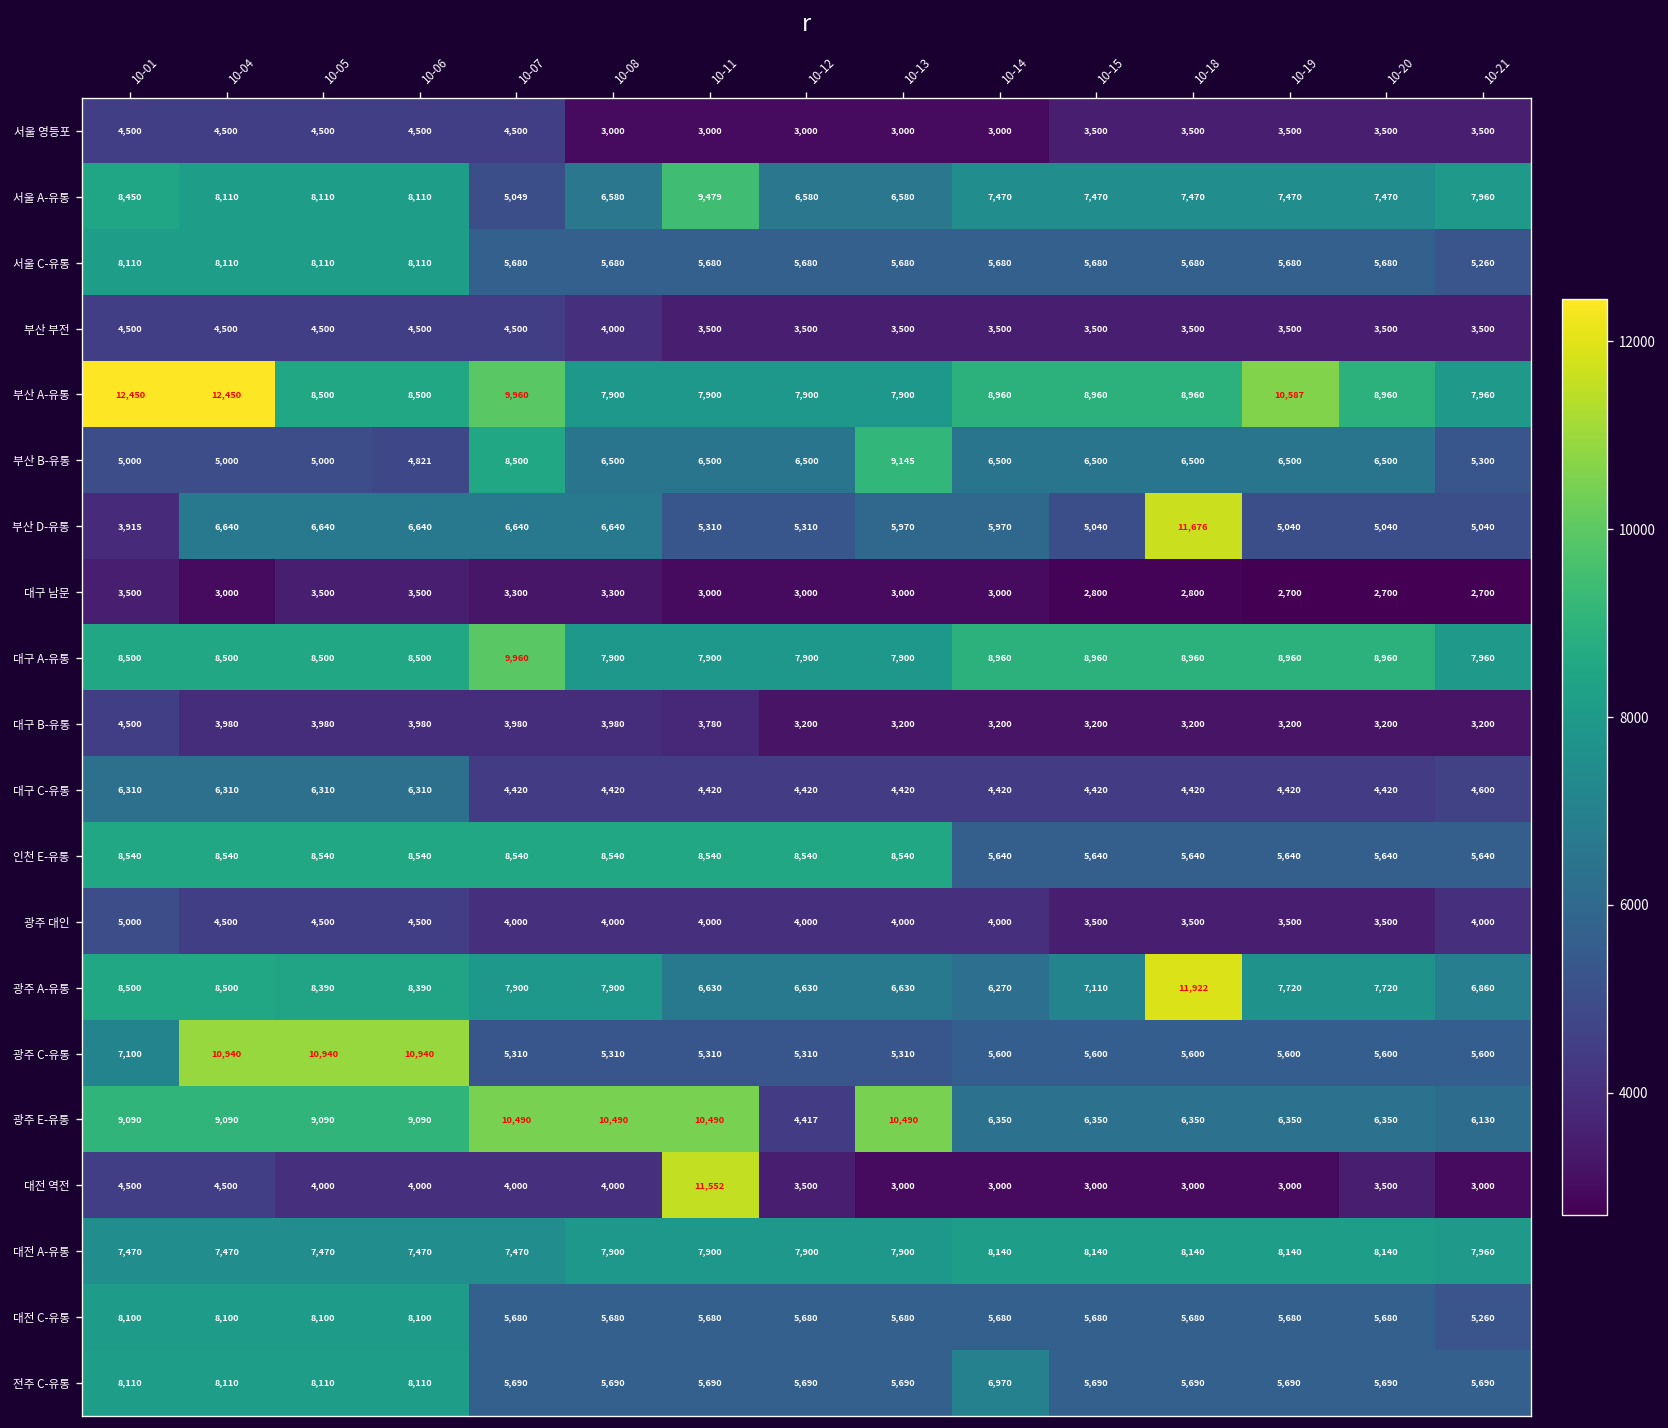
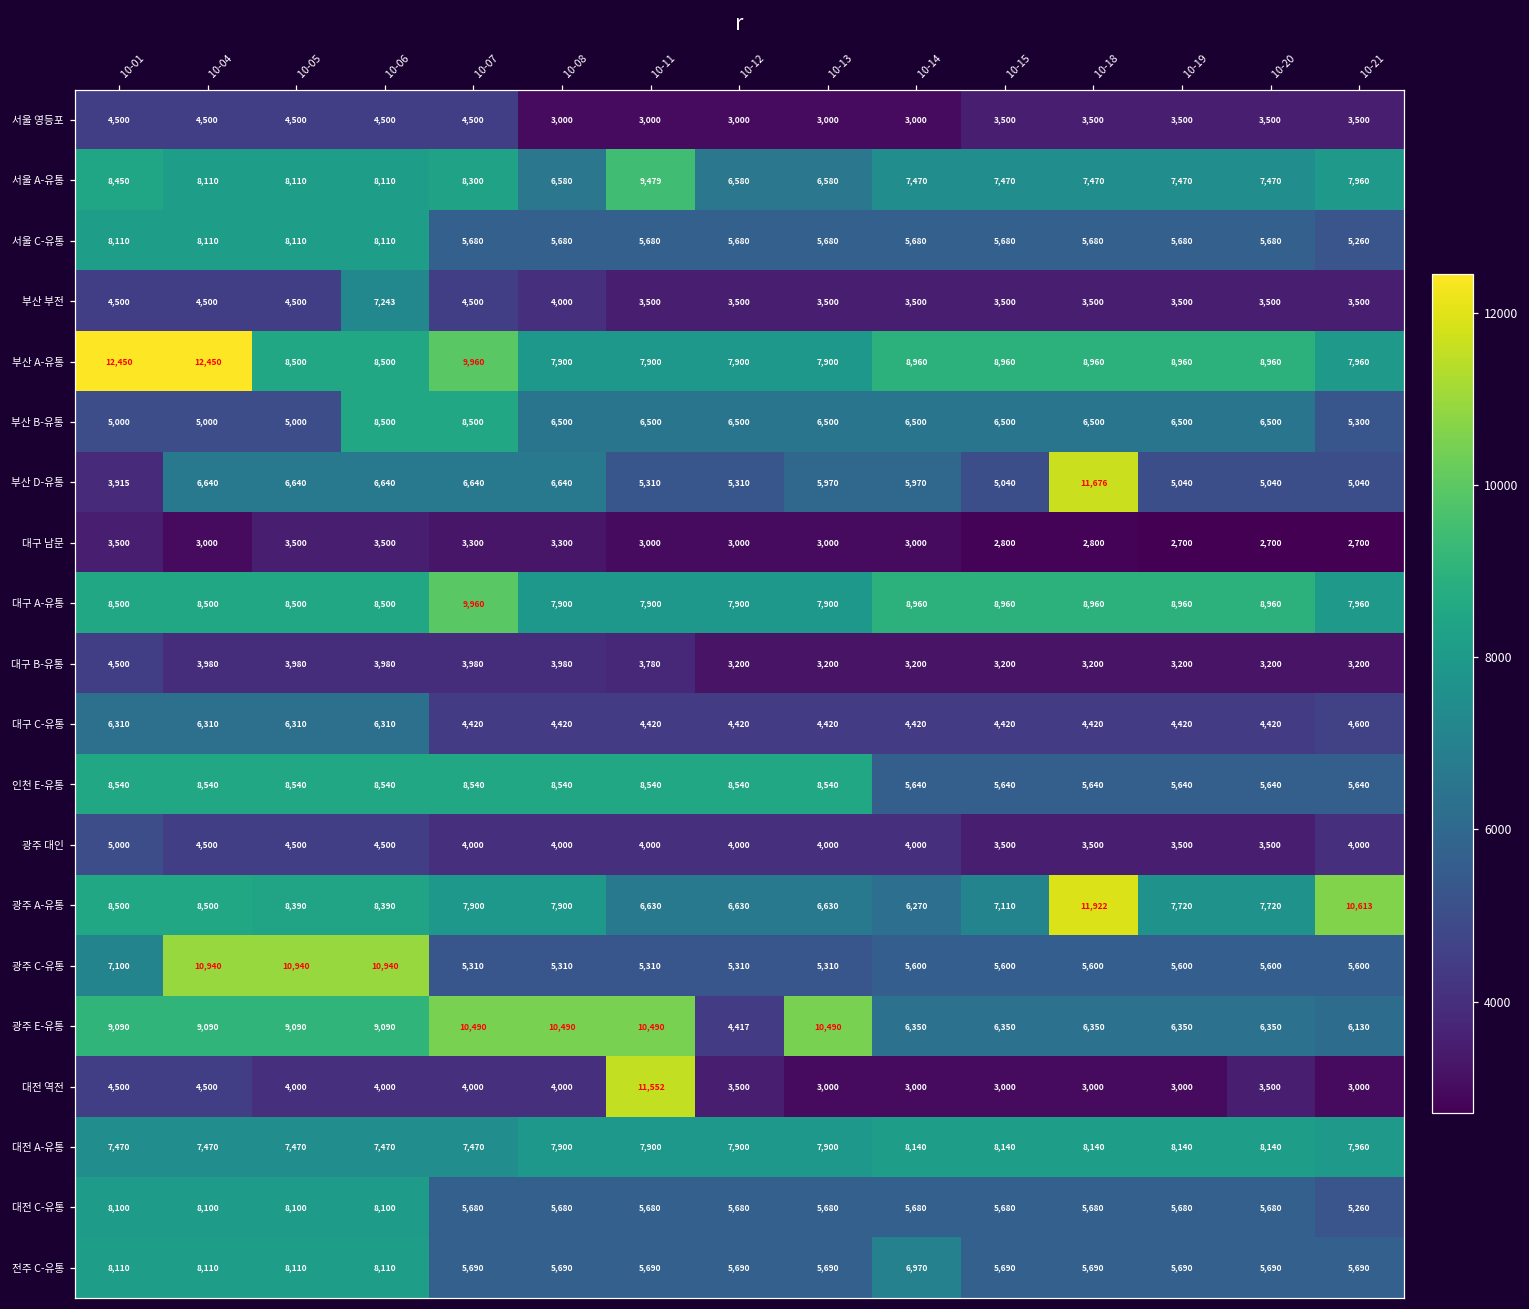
  {
    "서울 A-유통": {
      "10-01": "8,450",
      "10-04": "8,110",
      "10-05": "8,110",
      "10-06": "8,110",
-     "10-07": "5,049",
+     "10-07": "8,300",
      "10-08": "6,580",
      "10-11": "9,479",
      "10-12": "6,580",
      "10-13": "6,580",
      "10-14": "7,470",
      "10-15": "7,470",
      "10-18": "7,470",
      "10-19": "7,470",
      "10-20": "7,470",
      "10-21": "7,960"
    },
    "부산 부전": {
      "10-01": "4,500",
      "10-04": "4,500",
      "10-05": "4,500",
-     "10-06": "4,500",
+     "10-06": "7,243",
      "10-07": "4,500",
      "10-08": "4,000",
      "10-11": "3,500",
      "10-12": "3,500",
      "10-13": "3,500",
      "10-14": "3,500",
      "10-15": "3,500",
      "10-18": "3,500",
      "10-19": "3,500",
      "10-20": "3,500",
      "10-21": "3,500"
    },
    "부산 A-유통": {
      "10-01": "12,450",
      "10-04": "12,450",
      "10-05": "8,500",
      "10-06": "8,500",
      "10-07": "9,960",
      "10-08": "7,900",
      "10-11": "7,900",
      "10-12": "7,900",
      "10-13": "7,900",
      "10-14": "8,960",
      "10-15": "8,960",
      "10-18": "8,960",
-     "10-19": "10,587",
+     "10-19": "8,960",
      "10-20": "8,960",
      "10-21": "7,960"
    },
    "부산 B-유통": {
      "10-01": "5,000",
      "10-04": "5,000",
      "10-05": "5,000",
-     "10-06": "4,821",
+     "10-06": "8,500",
      "10-07": "8,500",
      "10-08": "6,500",
      "10-11": "6,500",
      "10-12": "6,500",
-     "10-13": "9,145",
+     "10-13": "6,500",
      "10-14": "6,500",
      "10-15": "6,500",
      "10-18": "6,500",
      "10-19": "6,500",
      "10-20": "6,500",
      "10-21": "5,300"
    },
    "광주 A-유통": {
      "10-01": "8,500",
      "10-04": "8,500",
      "10-05": "8,390",
      "10-06": "8,390",
      "10-07": "7,900",
      "10-08": "7,900",
      "10-11": "6,630",
      "10-12": "6,630",
      "10-13": "6,630",
      "10-14": "6,270",
      "10-15": "7,110",
      "10-18": "11,922",
      "10-19": "7,720",
      "10-20": "7,720",
-     "10-21": "6,860"
+     "10-21": "10,613"
    }
  }
